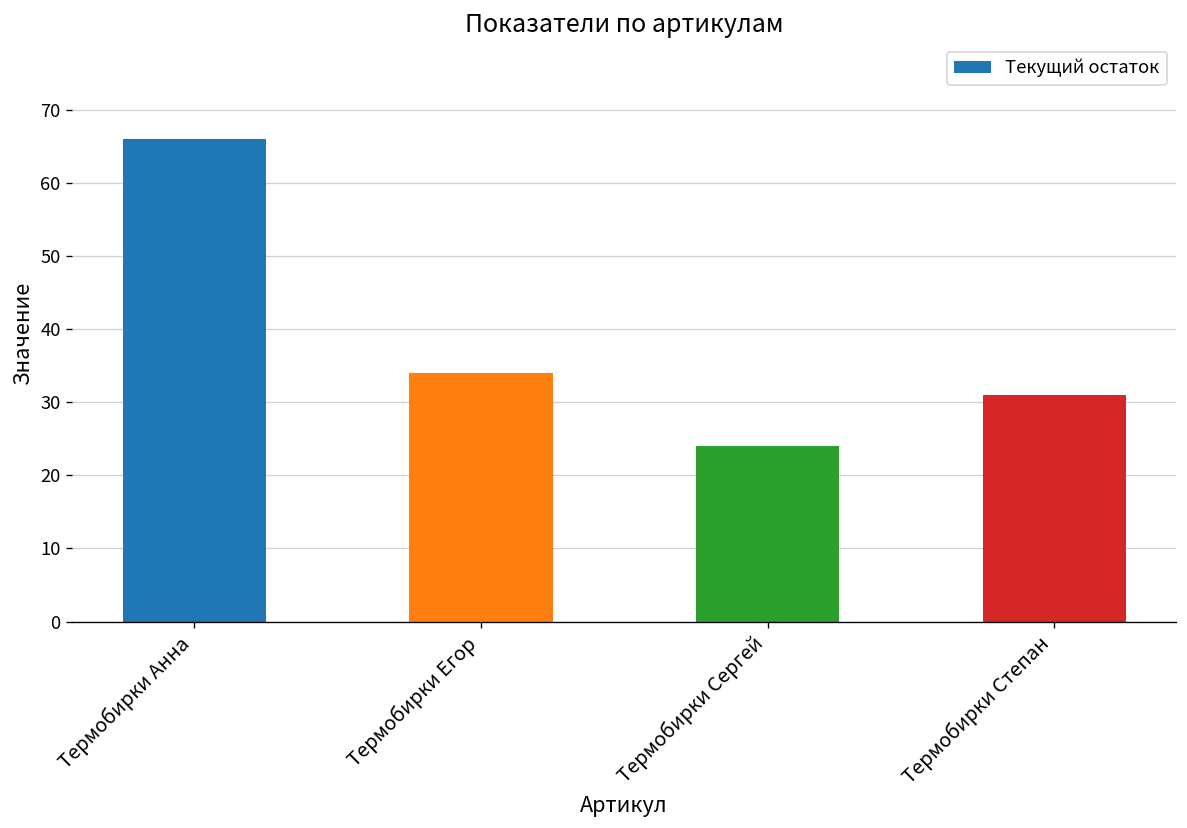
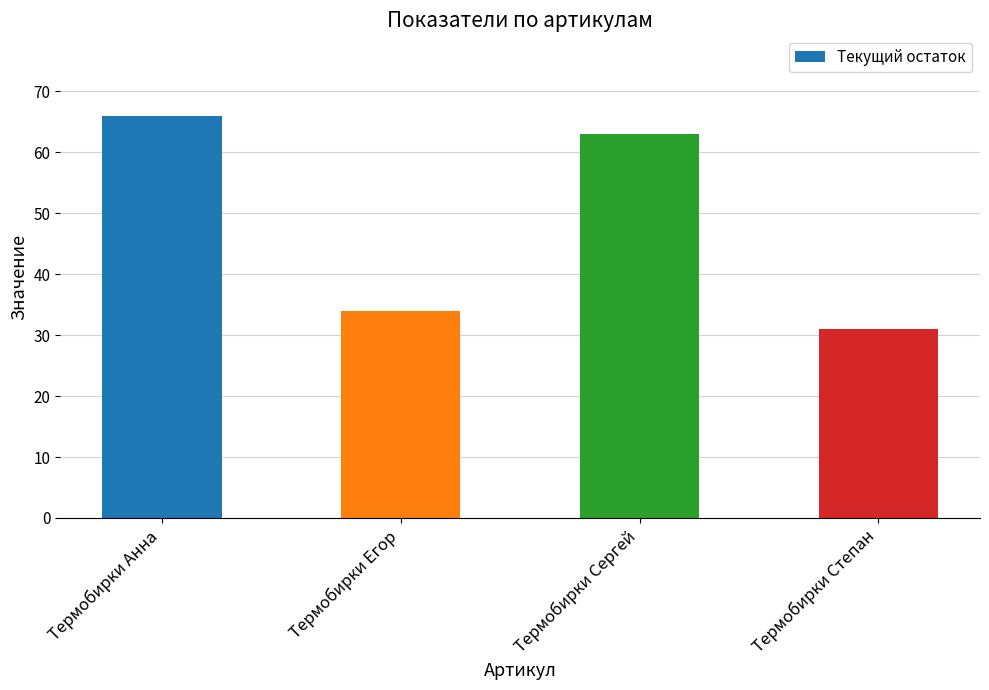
  {
    "Термобирки Анна": 66,
    "Термобирки Егор": 34,
-   "Термобирки Сергей": 24,
+   "Термобирки Сергей": 63,
    "Термобирки Степан": 31
  }
